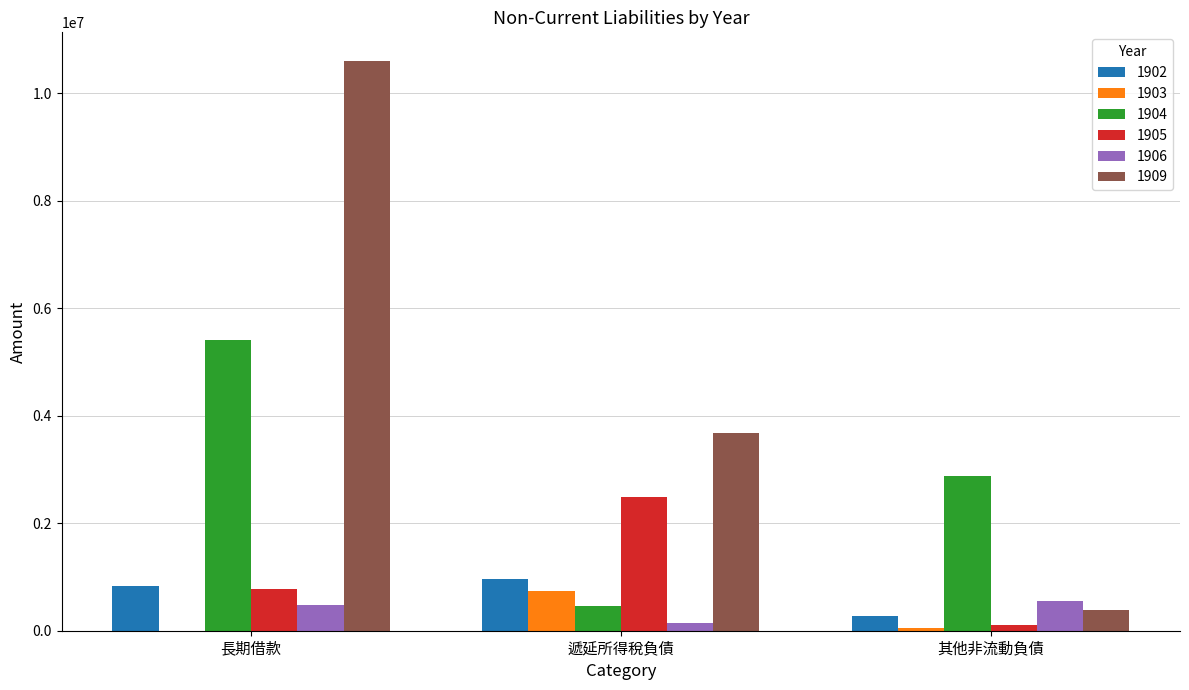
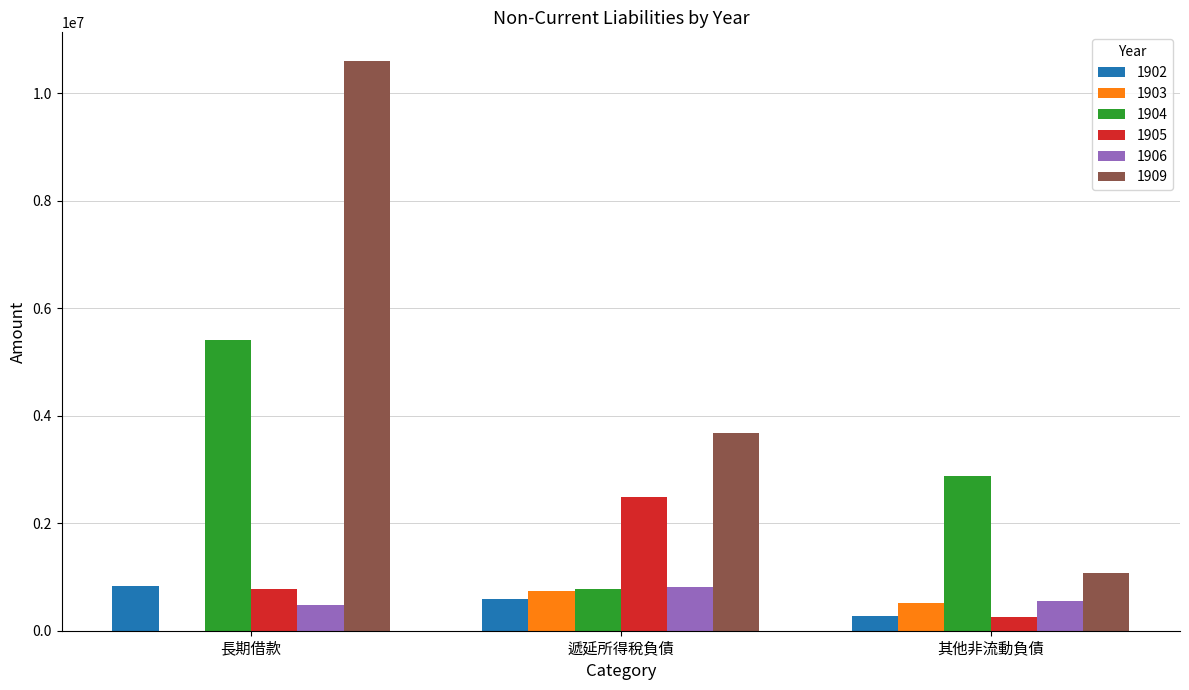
  {
    "1902": {
      "長期借款": 800000,
-     "遞延所得稅負債": 1000000,
+     "遞延所得稅負債": 600000,
      "其他非流動負債": 300000
    },
    "1903": {
      "長期借款": 0,
      "遞延所得稅負債": 700000,
-     "其他非流動負債": 100000
+     "其他非流動負債": 500000
    },
    "1904": {
      "長期借款": 5400000,
-     "遞延所得稅負債": 500000,
+     "遞延所得稅負債": 800000,
      "其他非流動負債": 2900000
    },
    "1905": {
      "長期借款": 800000,
      "遞延所得稅負債": 2500000,
-     "其他非流動負債": 100000
+     "其他非流動負債": 300000
    },
    "1906": {
      "長期借款": 500000,
-     "遞延所得稅負債": 200000,
+     "遞延所得稅負債": 800000,
      "其他非流動負債": 600000
    },
    "1909": {
      "長期借款": 10600000,
      "遞延所得稅負債": 3700000,
-     "其他非流動負債": 400000
+     "其他非流動負債": 1100000
    }
  }
